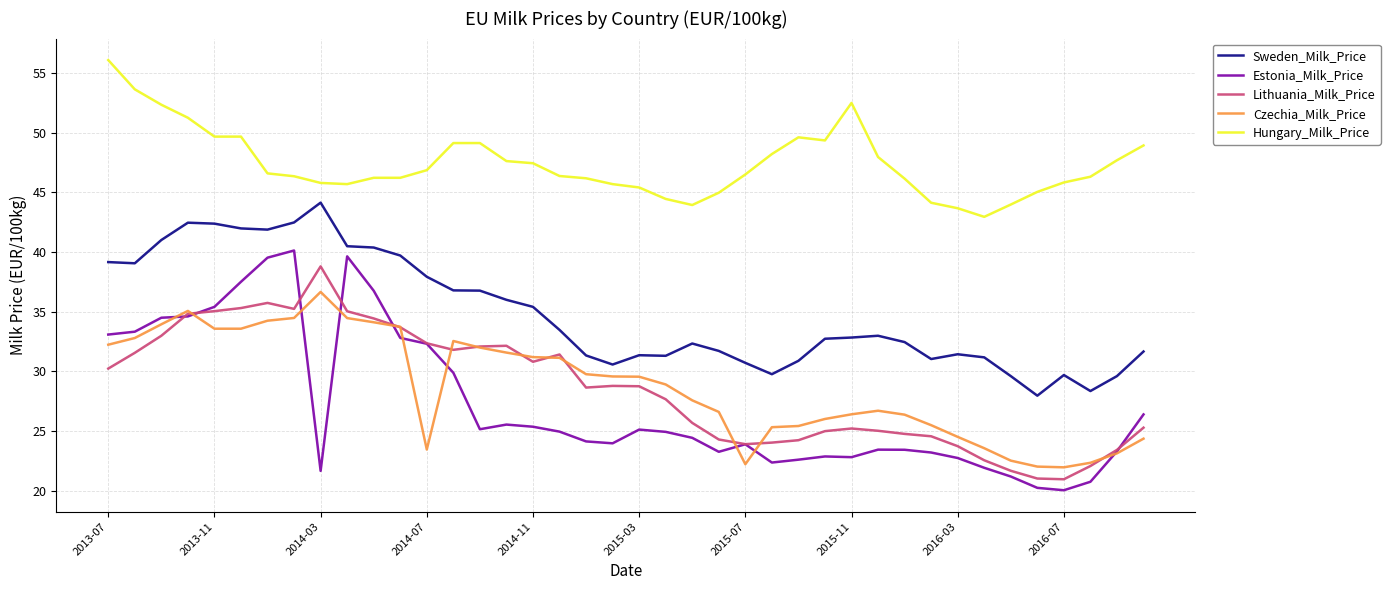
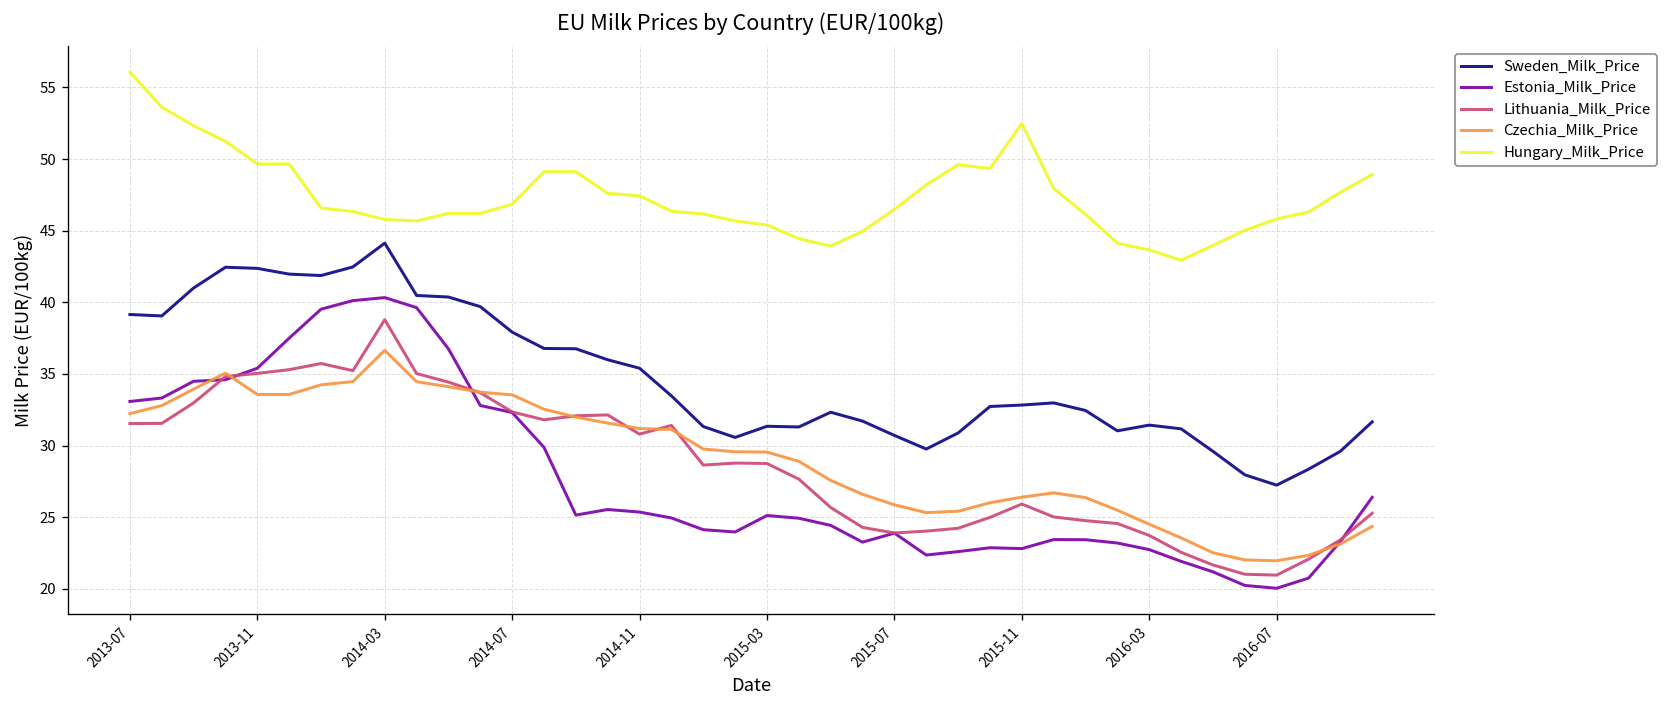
  {
    "Sweden_Milk_Price": {
      "2013-07": 39.2,
      "2013-11": 42.4,
      "2014-03": 44.1,
      "2014-07": 37.9,
      "2014-11": 35.4,
      "2015-03": 31.4,
      "2015-07": 30.7,
      "2015-11": 32.8,
      "2016-03": 31.4,
-     "2016-07": 29.7
+     "2016-07": 27.2
    },
    "Estonia_Milk_Price": {
      "2013-07": 33.1,
      "2013-11": 35.4,
-     "2014-03": 21.7,
+     "2014-03": 40.3,
      "2014-11": 25.4,
      "2015-03": 25.1,
      "2015-11": 22.8,
      "2016-03": 22.7,
      "2016-07": 20.0
    },
    "Lithuania_Milk_Price": {
-     "2013-07": 30.2,
+     "2013-07": 31.5,
      "2013-11": 35.0,
      "2014-03": 38.8,
      "2014-11": 30.8,
      "2015-03": 28.8,
-     "2015-11": 25.2,
+     "2015-11": 25.9,
      "2016-03": 23.7,
      "2016-07": 21.0
    },
    "Czechia_Milk_Price": {
      "2013-07": 32.2,
      "2013-11": 33.6,
      "2014-03": 36.7,
-     "2014-07": 23.5,
+     "2014-07": 33.5,
      "2014-11": 31.2,
      "2015-03": 29.6,
-     "2015-07": 22.2,
+     "2015-07": 25.9,
      "2015-11": 26.4,
      "2016-03": 24.5,
      "2016-07": 22.0
    },
    "Hungary_Milk_Price": {
      "2013-07": 56.1,
      "2013-11": 49.7,
      "2014-03": 45.8,
      "2014-07": 46.9,
      "2014-11": 47.4,
      "2015-03": 45.4,
      "2015-07": 46.5,
      "2015-11": 52.5,
      "2016-03": 43.7,
      "2016-07": 45.8
    }
  }
